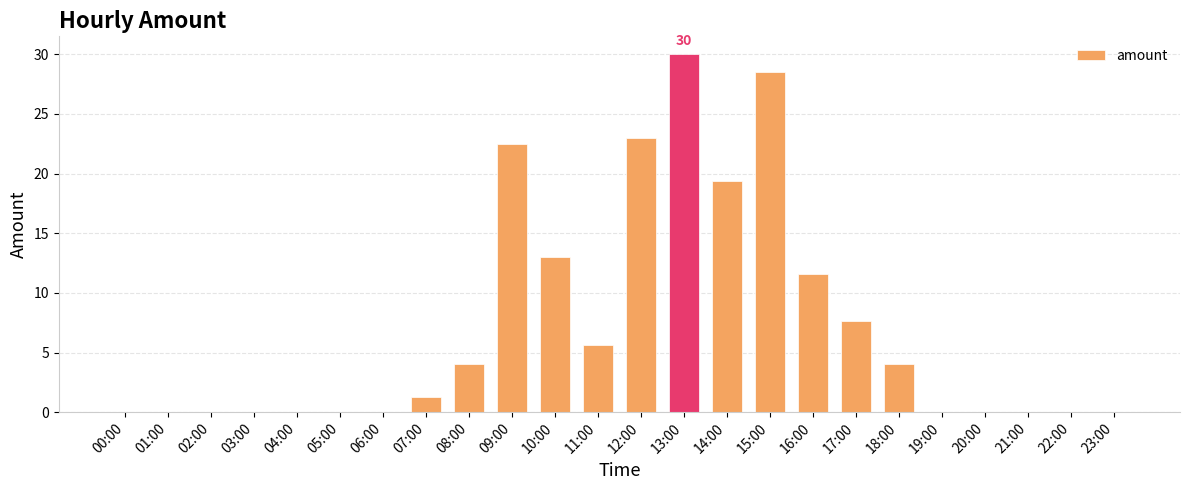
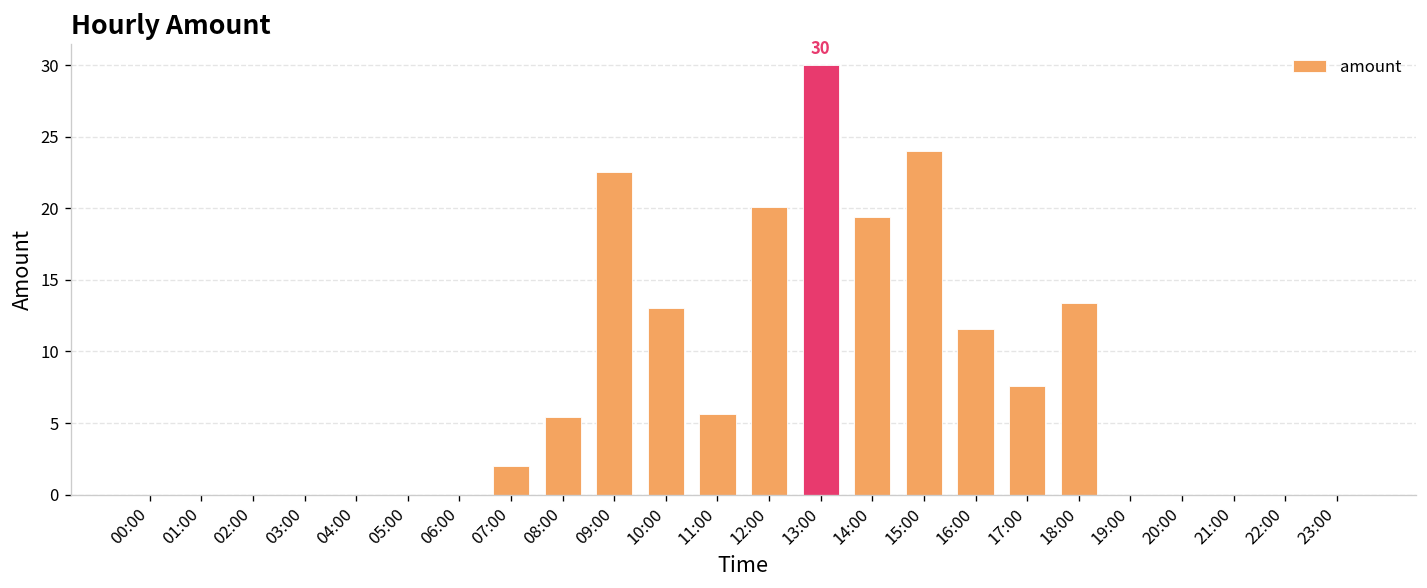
  {
    "00:00": 0.0,
    "01:00": 0.0,
    "02:00": 0.0,
    "03:00": 0.0,
    "04:00": 0.0,
    "05:00": 0.0,
    "06:00": 0.0,
-   "07:00": 1.3,
-   "08:00": 4.0,
+   "07:00": 2.0,
+   "08:00": 5.4,
    "09:00": 22.5,
    "10:00": 13.0,
    "11:00": 5.6,
-   "12:00": 23.0,
+   "12:00": 20.1,
    "14:00": 19.4,
-   "15:00": 28.5,
+   "15:00": 24.0,
    "16:00": 11.6,
    "17:00": 7.6,
-   "18:00": 4.0,
+   "18:00": 13.4,
    "19:00": 0.0,
    "20:00": 0.0,
    "21:00": 0.0,
    "22:00": 0.0,
    "23:00": 0.0
  }
